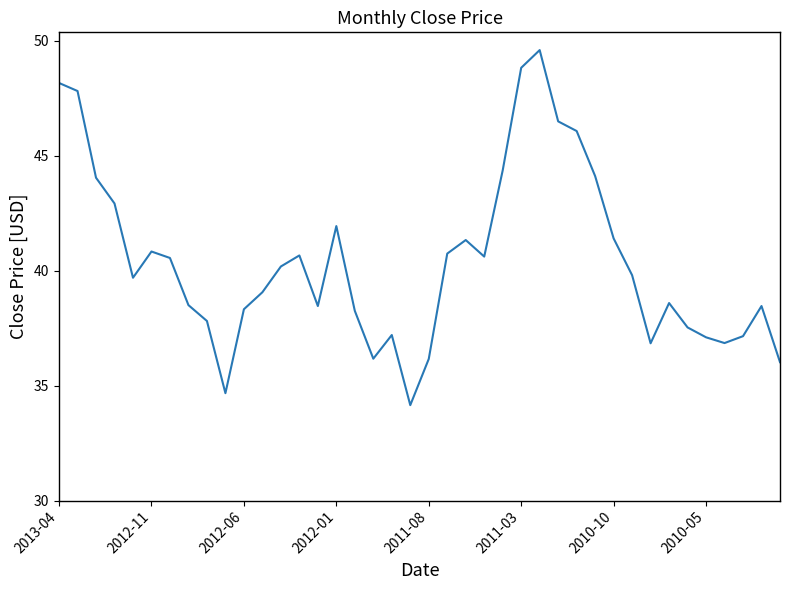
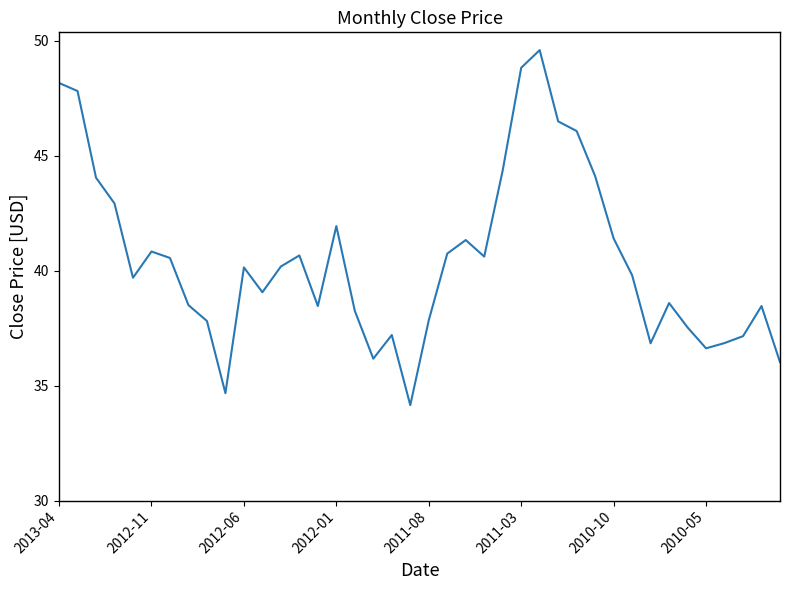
  {
    "2013-04": 48.2,
    "2012-11": 40.8,
-   "2012-06": 38.3,
+   "2012-06": 40.1,
    "2012-01": 41.9,
-   "2011-08": 36.2,
+   "2011-08": 37.8,
    "2011-03": 48.8,
    "2010-10": 41.4,
-   "2010-05": 37.1
+   "2010-05": 36.6
  }
